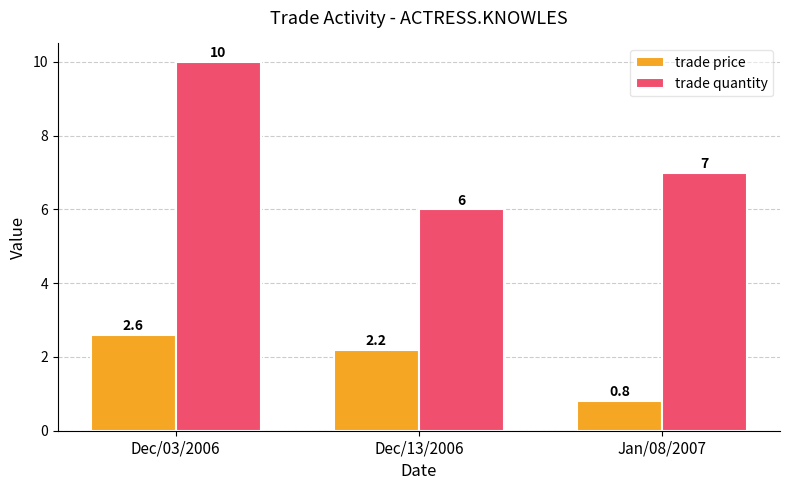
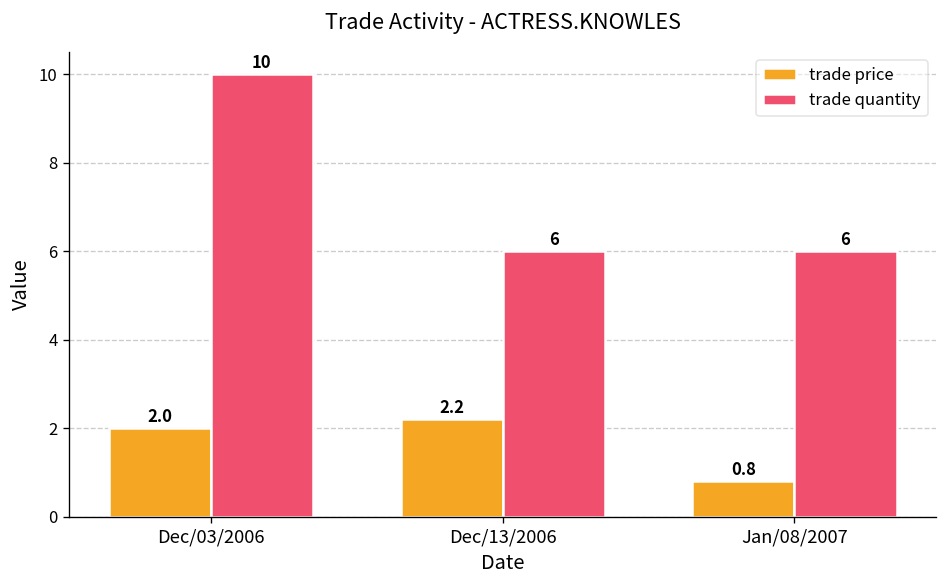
  {
    "trade price": {
-     "Dec/03/2006": 2.6,
+     "Dec/03/2006": 2.0,
      "Dec/13/2006": 2.2,
      "Jan/08/2007": 0.8
    },
    "trade quantity": {
      "Dec/03/2006": 10,
      "Dec/13/2006": 6,
-     "Jan/08/2007": 7
+     "Jan/08/2007": 6
    }
  }
